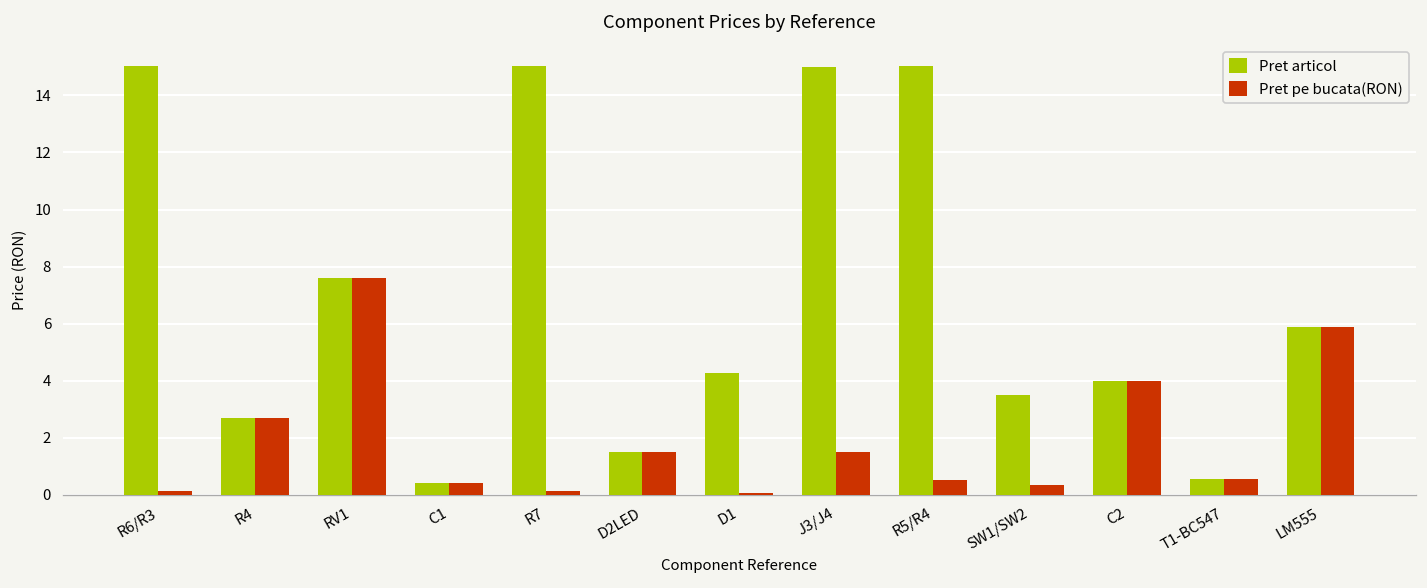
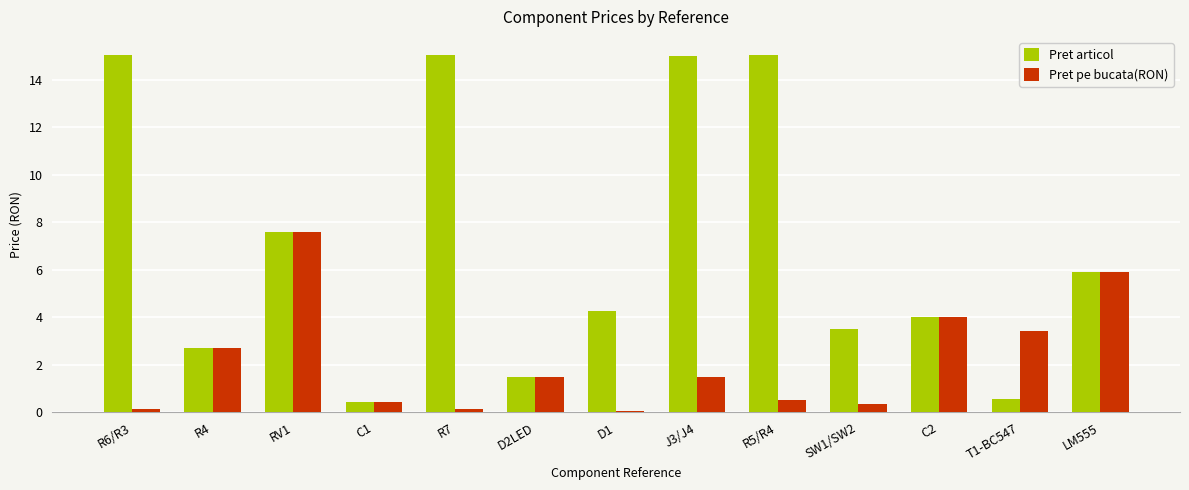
  {
    "Pret articol": {
      "R6/R3": 15.0,
      "R4": 2.7,
      "RV1": 7.6,
      "C1": 0.4,
      "R7": 15.0,
      "D2LED": 1.5,
      "D1": 4.3,
      "J3/J4": 15.0,
      "R5/R4": 15.0,
      "SW1/SW2": 3.5,
      "C2": 4.0,
      "T1-BC547": 0.6,
      "LM555": 5.9
    },
    "Pret pe bucata(RON)": {
      "R6/R3": 0.2,
      "R4": 2.7,
      "RV1": 7.6,
      "C1": 0.4,
      "R7": 0.2,
      "D2LED": 1.5,
      "J3/J4": 1.5,
      "R5/R4": 0.5,
      "SW1/SW2": 0.4,
      "C2": 4.0,
-     "T1-BC547": 0.6,
+     "T1-BC547": 3.4,
      "LM555": 5.9
    }
  }
